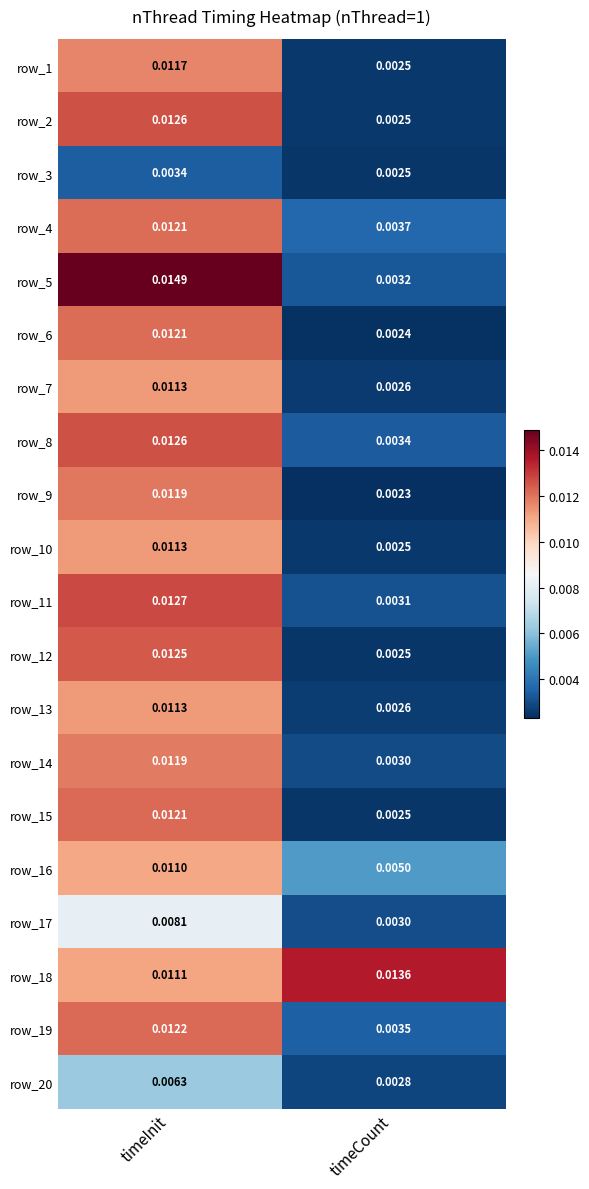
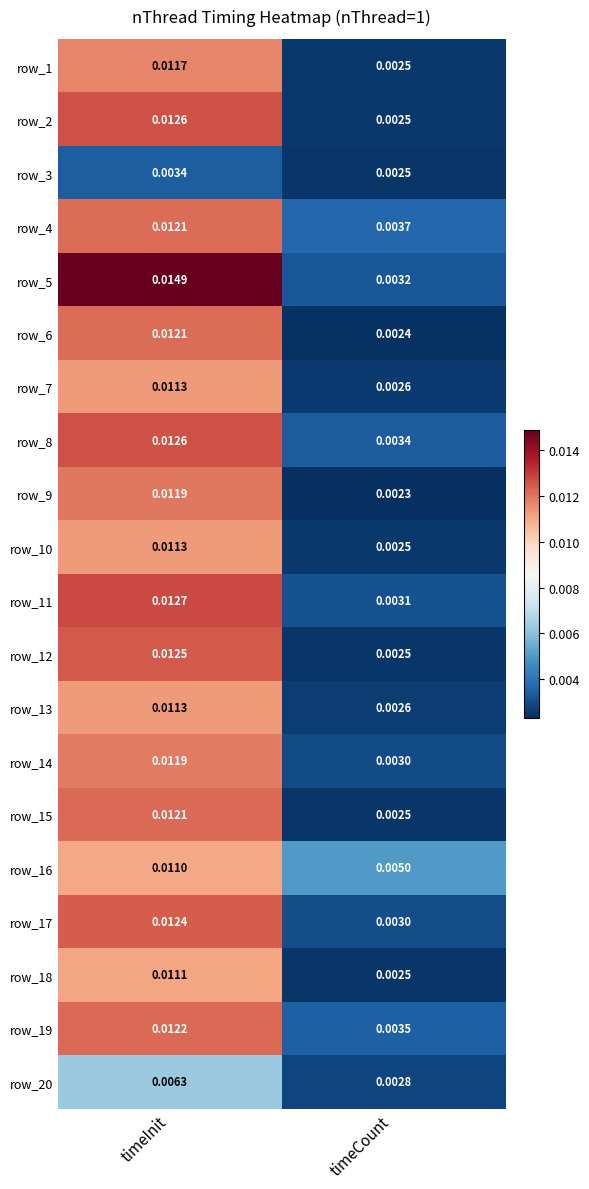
  {
    "row_1": {
      "timeInit": 0.0117,
      "timeCount": 0.0025
    },
    "row_2": {
      "timeInit": 0.0126,
      "timeCount": 0.0025
    },
    "row_3": {
      "timeInit": 0.0034,
      "timeCount": 0.0025
    },
    "row_4": {
      "timeInit": 0.0121,
      "timeCount": 0.0037
    },
    "row_5": {
      "timeInit": 0.0149,
      "timeCount": 0.0032
    },
    "row_6": {
      "timeInit": 0.0121,
      "timeCount": 0.0024
    },
    "row_7": {
      "timeInit": 0.0113,
      "timeCount": 0.0026
    },
    "row_8": {
      "timeInit": 0.0126,
      "timeCount": 0.0034
    },
    "row_9": {
      "timeInit": 0.0119,
      "timeCount": 0.0023
    },
    "row_10": {
      "timeInit": 0.0113,
      "timeCount": 0.0025
    },
    "row_11": {
      "timeInit": 0.0127,
      "timeCount": 0.0031
    },
    "row_12": {
      "timeInit": 0.0125,
      "timeCount": 0.0025
    },
    "row_13": {
      "timeInit": 0.0113,
      "timeCount": 0.0026
    },
    "row_14": {
      "timeInit": 0.0119,
      "timeCount": 0.0030
    },
    "row_15": {
      "timeInit": 0.0121,
      "timeCount": 0.0025
    },
    "row_16": {
      "timeInit": 0.0110,
      "timeCount": 0.0050
    },
    "row_17": {
-     "timeInit": 0.0081,
+     "timeInit": 0.0124,
      "timeCount": 0.0030
    },
    "row_18": {
      "timeInit": 0.0111,
-     "timeCount": 0.0136
+     "timeCount": 0.0025
    },
    "row_19": {
      "timeInit": 0.0122,
      "timeCount": 0.0035
    },
    "row_20": {
      "timeInit": 0.0063,
      "timeCount": 0.0028
    }
  }
